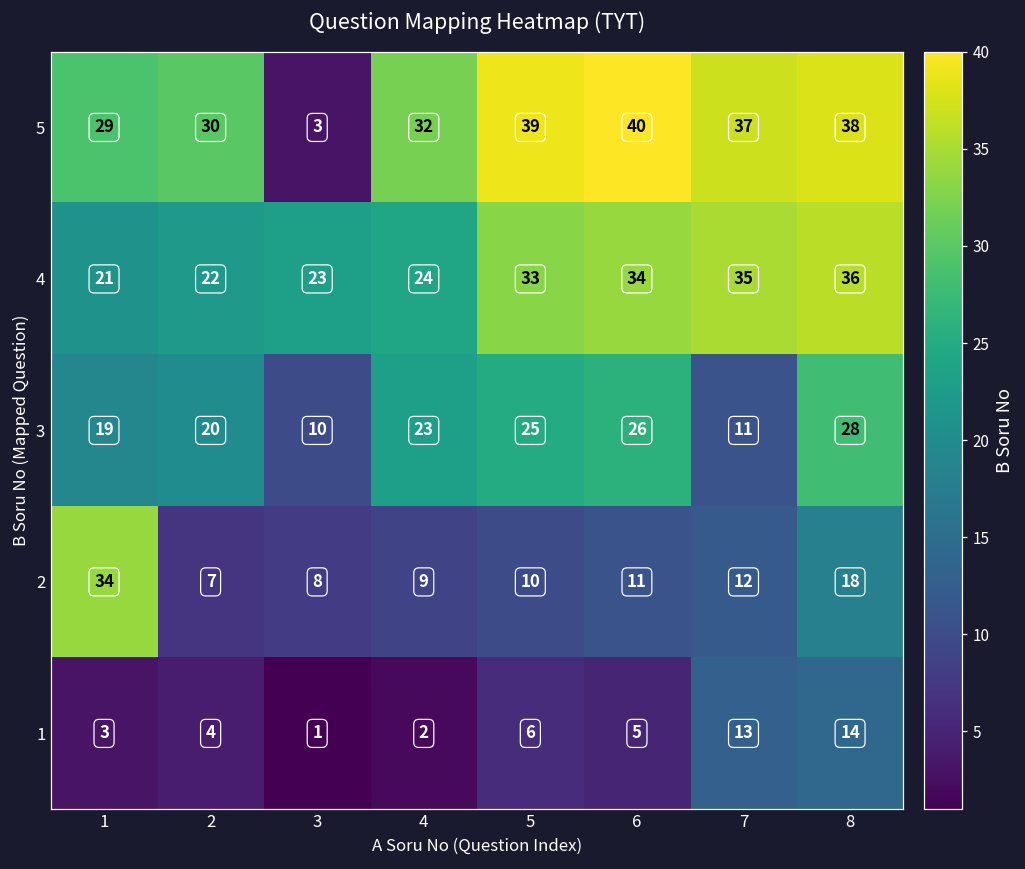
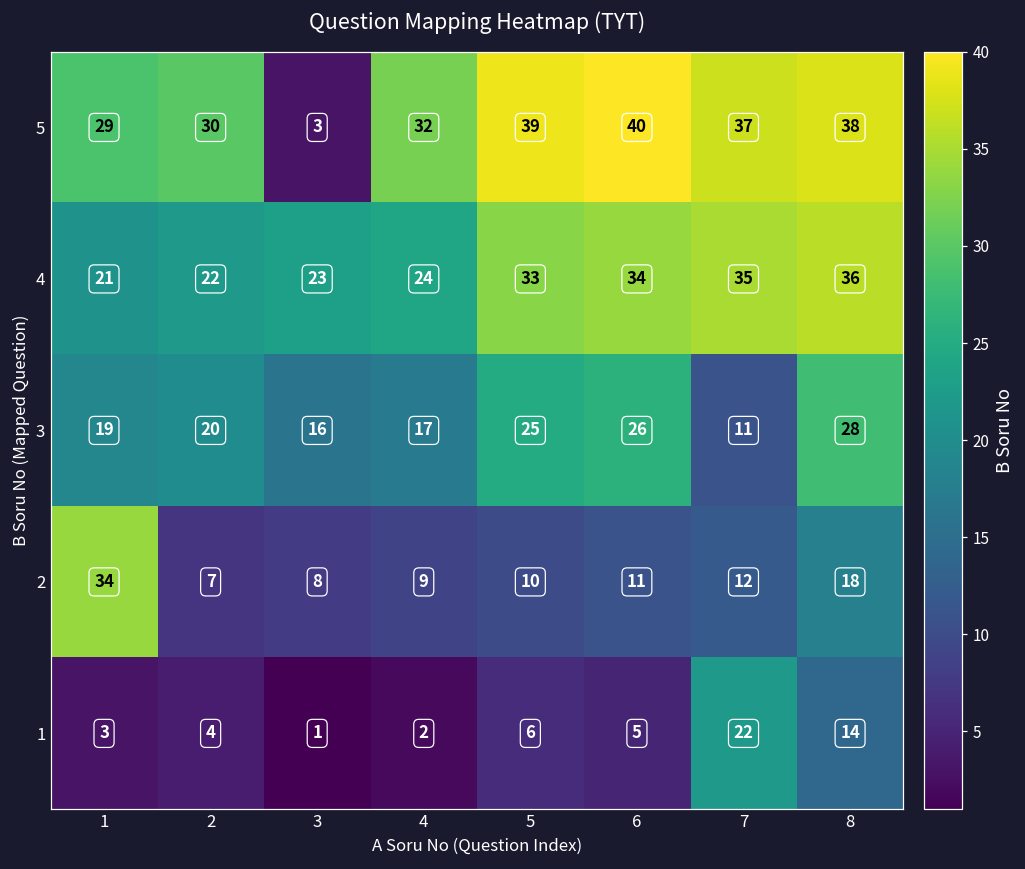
  {
    "3": {
-     "3": 10,
-     "4": 23
+     "3": 16,
+     "4": 17
    },
    "1": {
-     "7": 13
+     "7": 22
    }
  }
